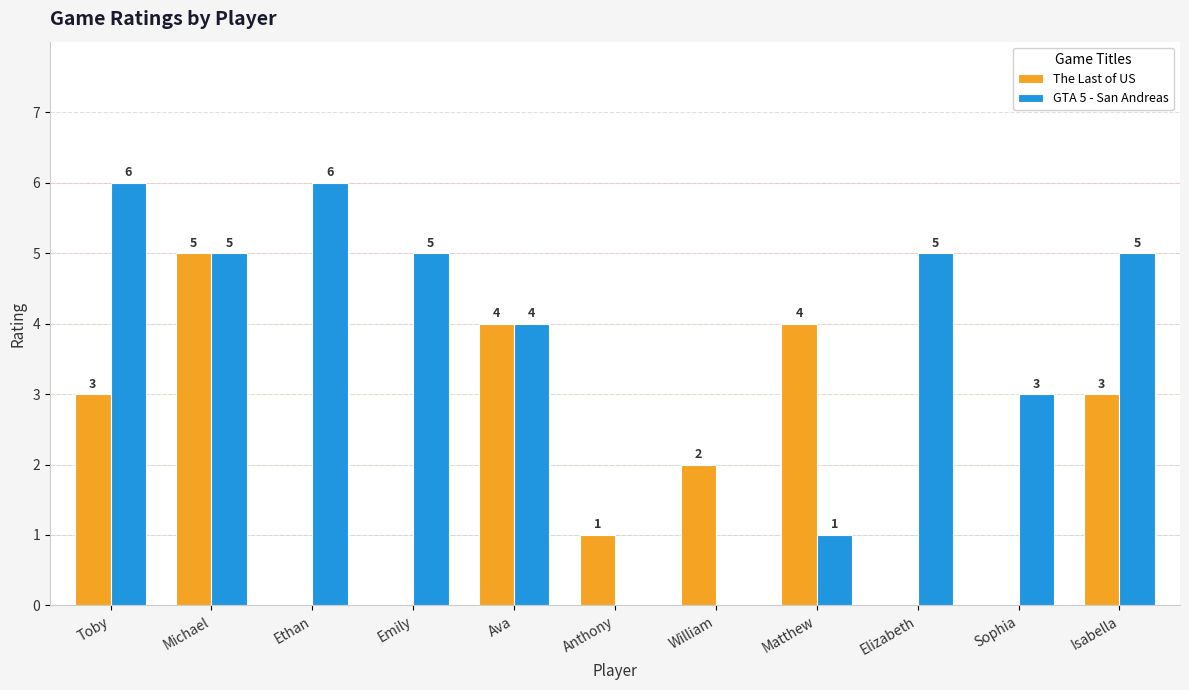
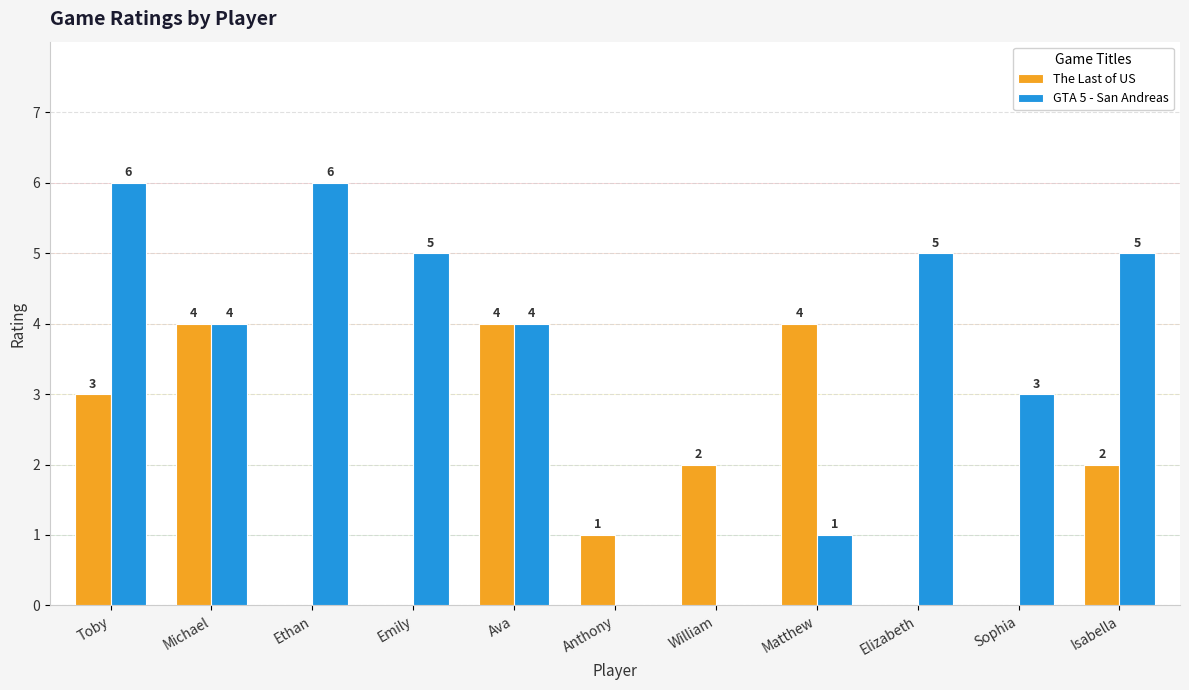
  {
    "The Last of US": {
      "Toby": 3,
-     "Michael": 5,
+     "Michael": 4,
      "Ava": 4,
      "Anthony": 1,
      "William": 2,
      "Matthew": 4,
-     "Isabella": 3
+     "Isabella": 2
    },
    "GTA 5 - San Andreas": {
      "Toby": 6,
-     "Michael": 5,
+     "Michael": 4,
      "Ethan": 6,
      "Emily": 5,
      "Ava": 4,
      "Matthew": 1,
      "Elizabeth": 5,
      "Sophia": 3,
      "Isabella": 5
    }
  }
